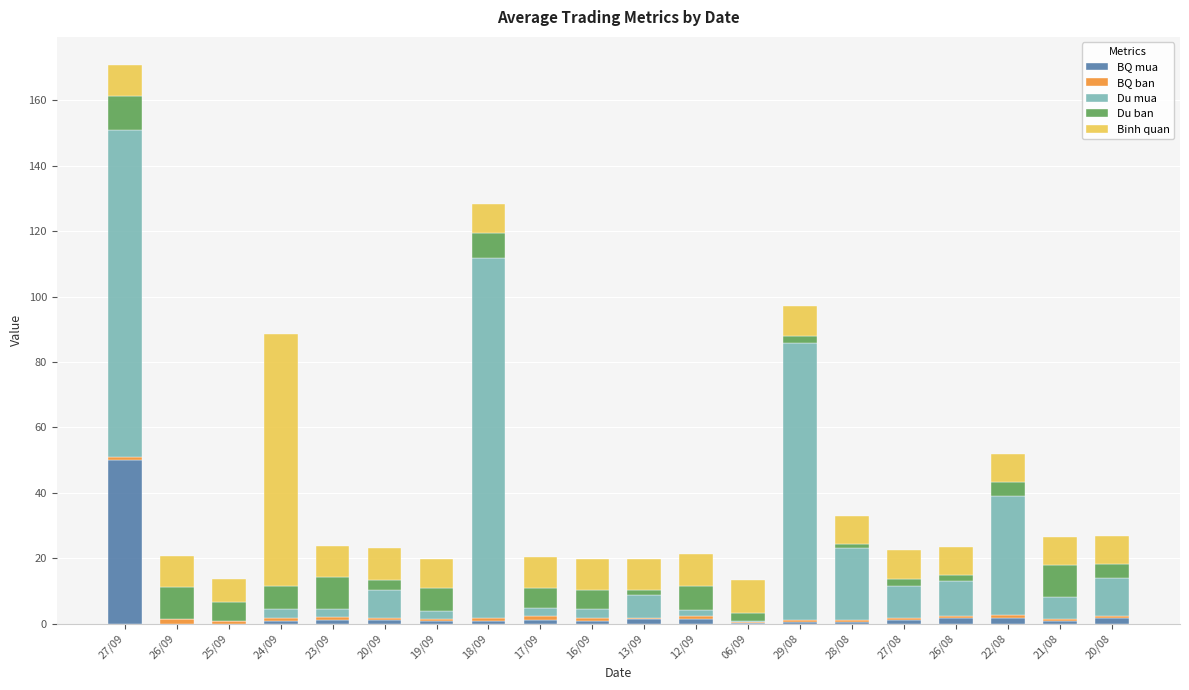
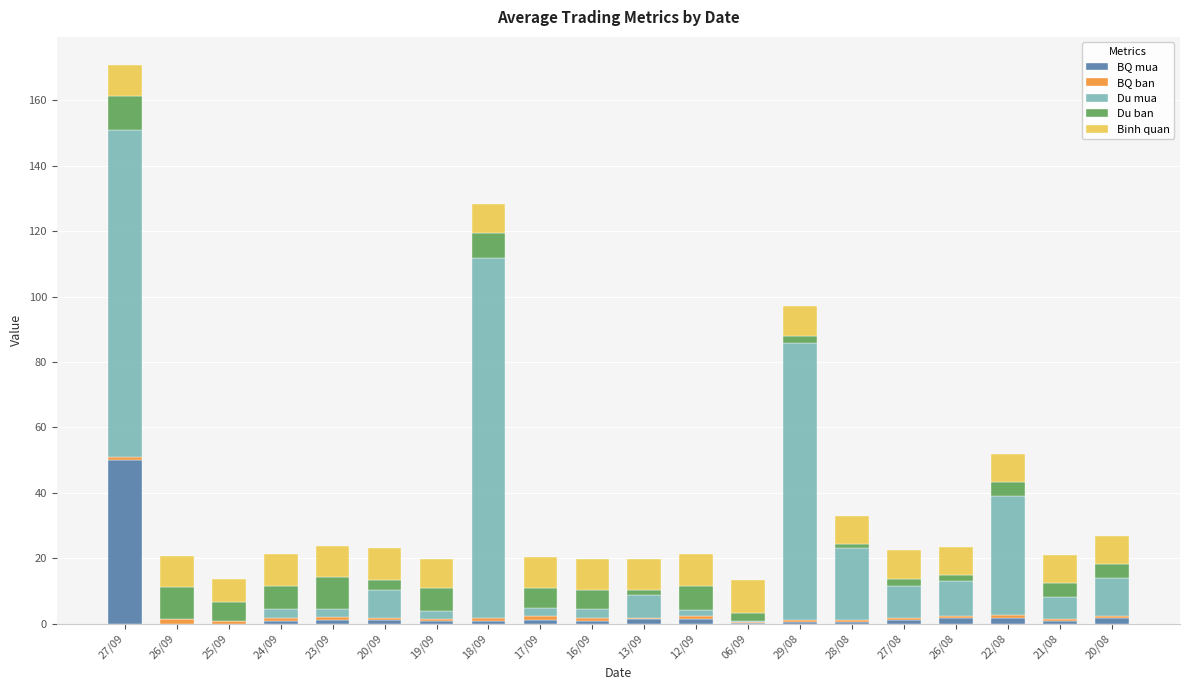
  {
    "BQ mua": {
      "27/09": 50,
      "26/09": 0,
      "25/09": 0,
      "24/09": 1,
      "23/09": 1,
      "20/09": 1,
      "18/09": 1,
      "17/09": 1,
      "13/09": 2,
      "12/09": 2,
      "27/08": 1,
      "26/08": 2,
      "22/08": 2,
      "21/08": 1,
      "20/08": 2
    },
    "BQ ban": {
      "27/09": 1,
      "26/09": 1,
      "25/09": 1,
      "24/09": 1,
      "23/09": 1,
      "19/09": 1,
      "18/09": 1,
      "17/09": 1,
      "16/09": 1,
      "12/09": 1,
      "22/08": 1
    },
    "Du mua": {
      "27/09": 100,
      "26/09": 0,
      "25/09": 0,
      "24/09": 3,
      "23/09": 3,
      "20/09": 9,
      "19/09": 2,
      "18/09": 110,
      "17/09": 3,
      "16/09": 3,
      "13/09": 7,
      "12/09": 2,
      "29/08": 85,
      "28/08": 22,
      "27/08": 10,
      "26/08": 11,
      "22/08": 36,
      "21/08": 7,
      "20/08": 12
    },
    "Du ban": {
      "27/09": 10,
      "26/09": 10,
      "25/09": 6,
      "24/09": 7,
      "23/09": 10,
      "20/09": 3,
      "19/09": 7,
      "18/09": 8,
      "17/09": 6,
      "16/09": 6,
      "13/09": 1,
      "12/09": 7,
      "06/09": 2,
      "29/08": 2,
      "28/08": 1,
      "27/08": 2,
      "26/08": 2,
      "22/08": 4,
-     "21/08": 10,
+     "21/08": 4,
      "20/08": 4
    },
    "Binh quan": {
      "27/09": 10,
      "26/09": 10,
      "25/09": 7,
-     "24/09": 77,
+     "24/09": 10,
      "23/09": 10,
      "20/09": 10,
      "19/09": 9,
      "18/09": 9,
      "17/09": 10,
      "16/09": 10,
      "13/09": 10,
      "12/09": 10,
      "06/09": 10,
      "29/08": 9,
      "28/08": 9,
      "27/08": 9,
      "26/08": 9,
      "22/08": 9,
      "21/08": 9,
      "20/08": 9
    }
  }
